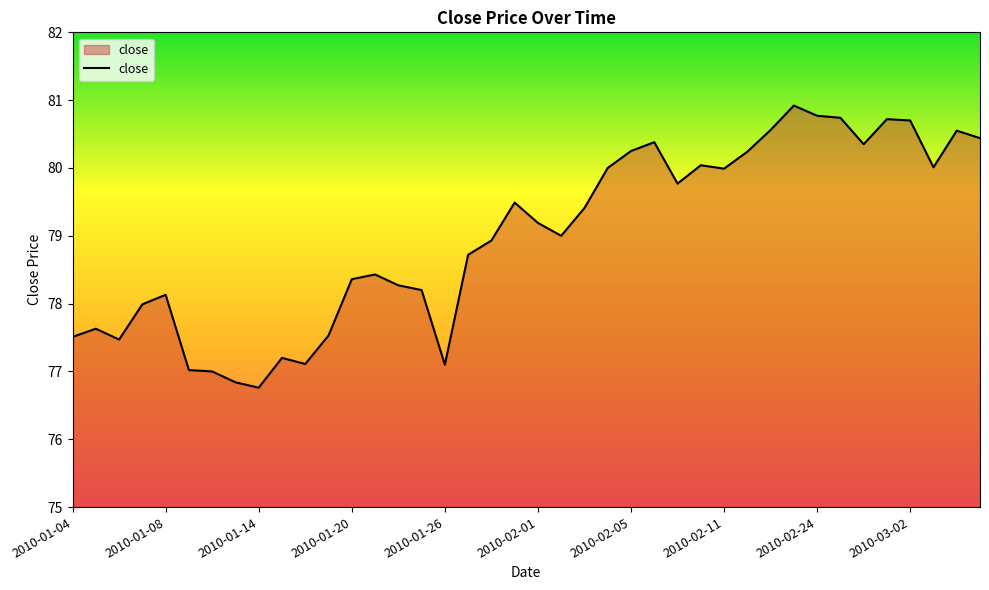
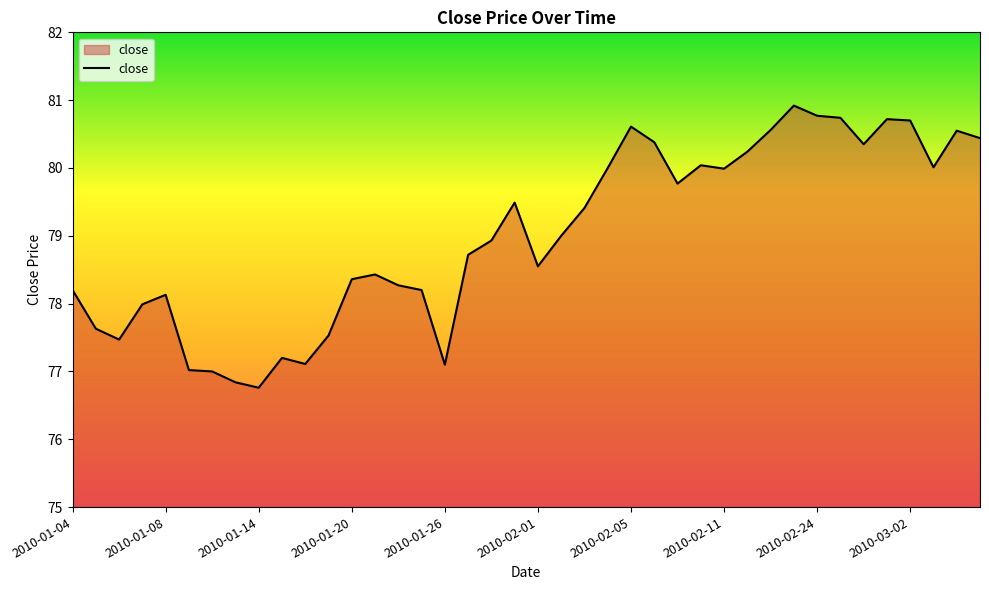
  {
-   "2010-01-04": 77.5,
+   "2010-01-04": 78.2,
    "2010-01-08": 78.1,
    "2010-01-14": 76.8,
    "2010-01-20": 78.4,
    "2010-01-26": 77.1,
-   "2010-02-01": 79.2,
-   "2010-02-05": 80.3,
+   "2010-02-01": 78.6,
+   "2010-02-05": 80.6,
    "2010-02-11": 80.0,
    "2010-02-24": 80.8,
    "2010-03-02": 80.7
  }
